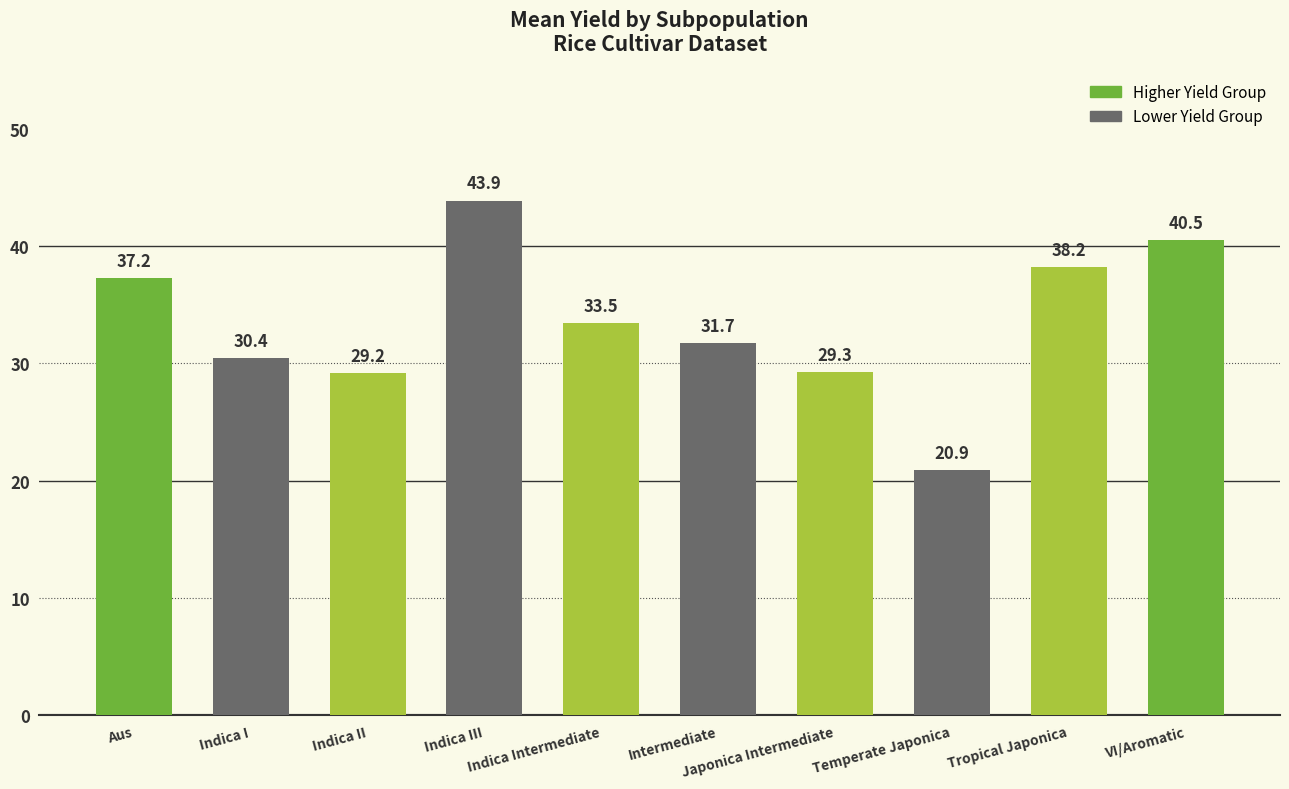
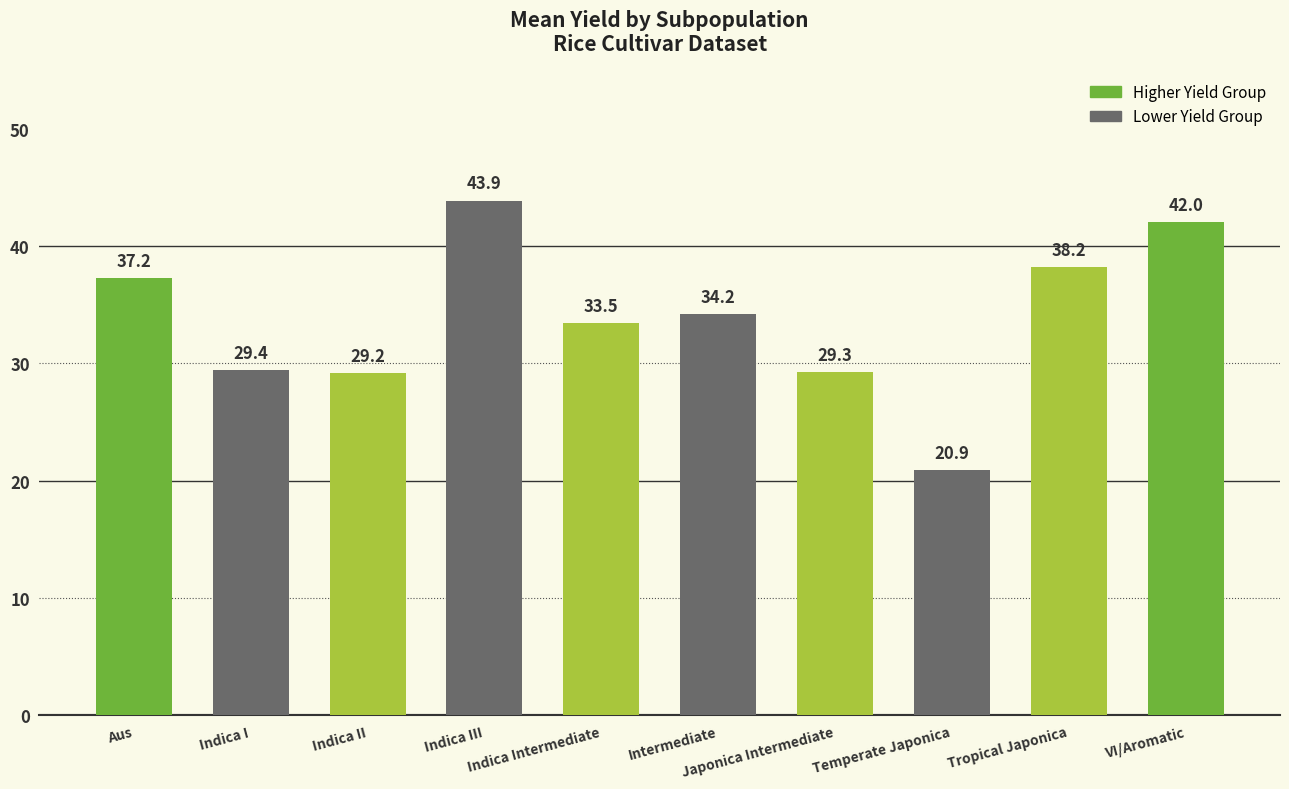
  {
    "Aus": 37.2,
-   "Indica I": 30.4,
+   "Indica I": 29.4,
    "Indica II": 29.2,
    "Indica III": 43.9,
    "Indica Intermediate": 33.5,
-   "Intermediate": 31.7,
+   "Intermediate": 34.2,
    "Japonica Intermediate": 29.3,
    "Temperate Japonica": 20.9,
    "Tropical Japonica": 38.2,
-   "VI/Aromatic": 40.5
+   "VI/Aromatic": 42.0
  }
